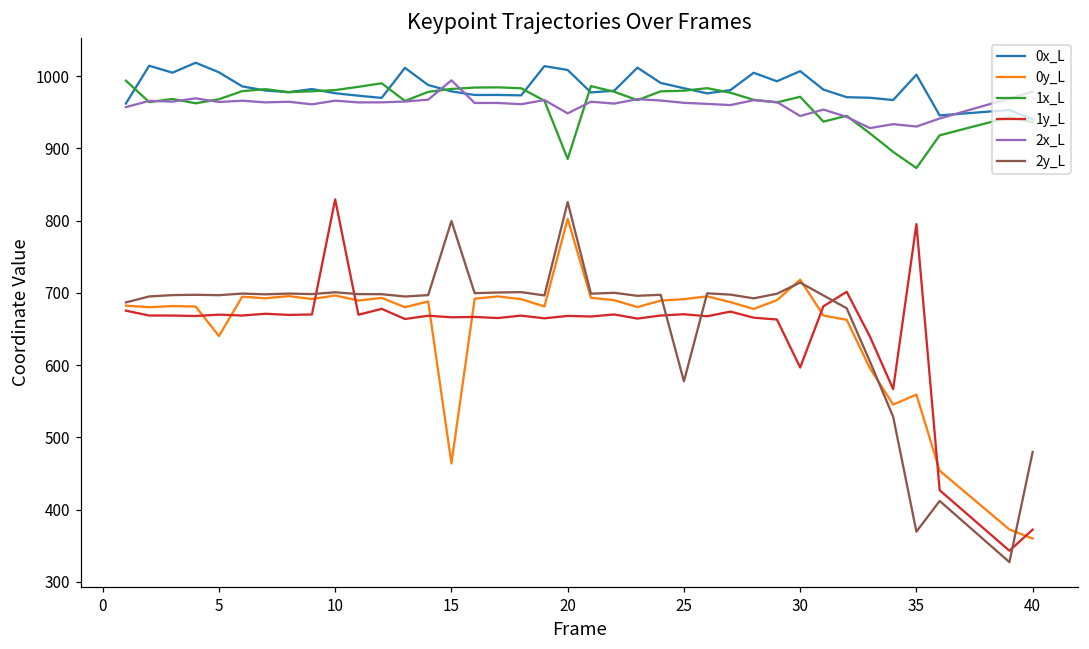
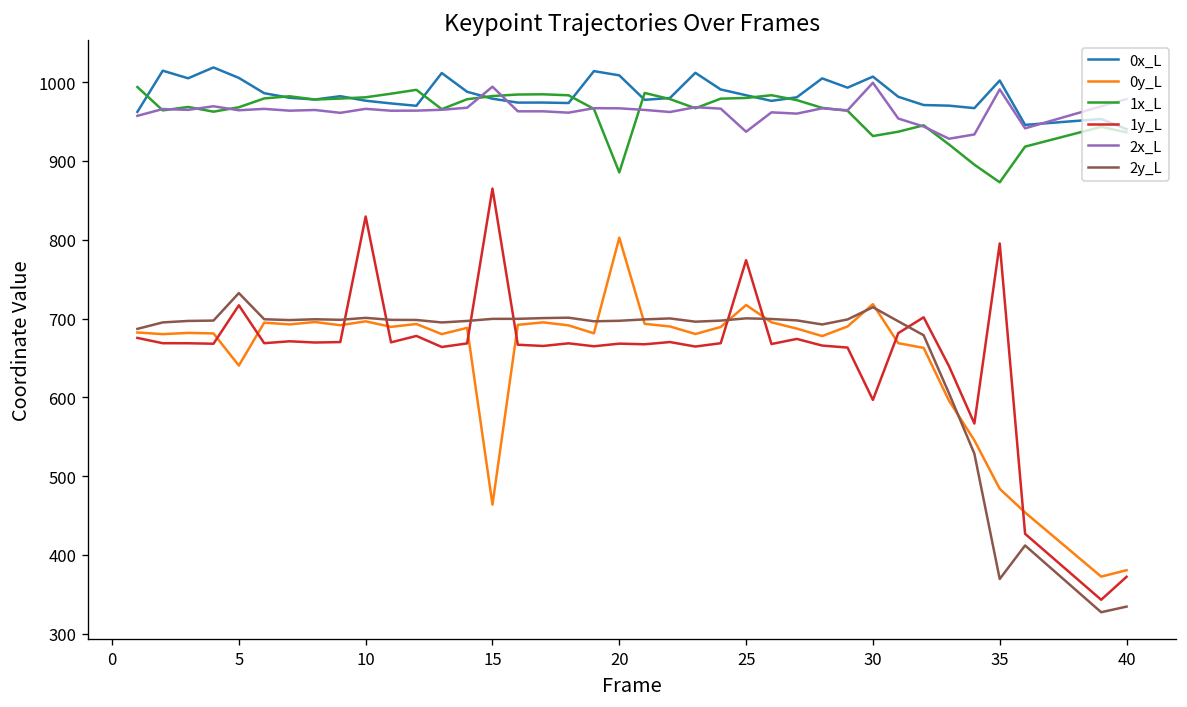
  {
    "0x_L": {
      "5": 1010,
      "10": 980,
      "20": 1010,
      "30": 1010,
      "35": 1000
    },
    "0y_L": {
      "5": 640,
      "10": 700,
      "15": 460,
      "20": 800,
-     "25": 690,
-     "35": 560,
-     "40": 360
+     "25": 720,
+     "35": 480,
+     "40": 380
    },
    "1x_L": {
      "10": 980,
      "20": 890,
-     "30": 970,
+     "30": 930,
      "35": 870
    },
    "1y_L": {
-     "5": 670,
+     "5": 720,
      "10": 830,
-     "15": 670,
+     "15": 860,
      "20": 670,
-     "25": 670,
+     "25": 770,
      "30": 600,
      "35": 800,
      "40": 370
    },
    "2x_L": {
      "10": 970,
      "15": 990,
-     "20": 950,
-     "25": 960,
-     "30": 940,
-     "35": 930
+     "20": 970,
+     "25": 940,
+     "30": 1000,
+     "35": 990
    },
    "2y_L": {
-     "5": 700,
+     "5": 730,
      "10": 700,
-     "15": 800,
-     "20": 830,
-     "25": 580,
+     "15": 700,
+     "20": 700,
+     "25": 700,
      "35": 370,
-     "40": 480
+     "40": 330
    }
  }
